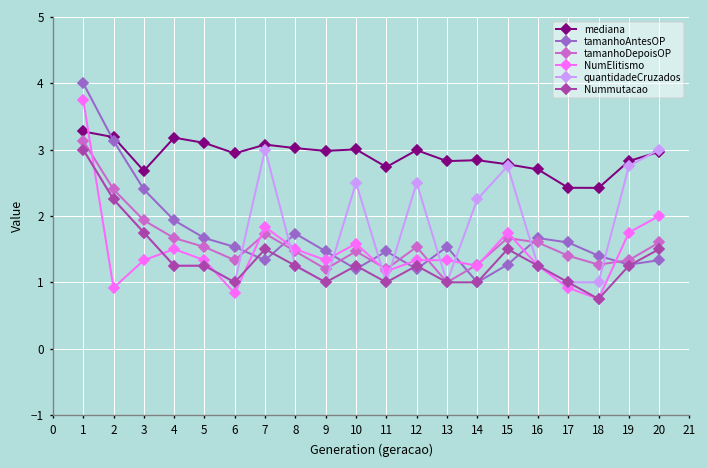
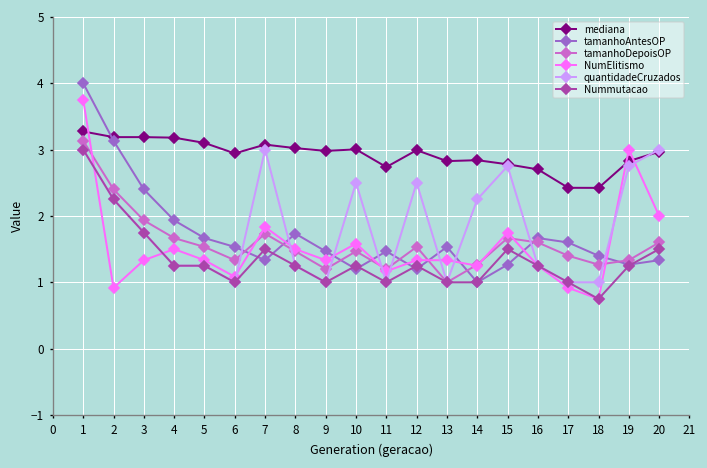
  {
    "mediana": {
      "1": 3.3,
      "2": 3.2,
-     "3": 2.7,
+     "3": 3.2,
      "4": 3.2,
      "5": 3.1,
      "6": 2.9,
      "7": 3.1,
      "8": 3.0,
      "9": 3.0,
      "10": 3.0,
      "11": 2.7,
      "12": 3.0,
      "13": 2.8,
      "14": 2.8,
      "16": 2.7,
      "17": 2.4,
      "18": 2.4,
      "19": 2.8
    },
    "NumElitismo": {
      "1": 3.8,
      "2": 0.9,
      "3": 1.3,
      "4": 1.5,
      "5": 1.3,
-     "6": 0.8,
+     "6": 1.1,
      "7": 1.8,
      "9": 1.3,
      "10": 1.6,
      "12": 1.3,
      "13": 1.3,
      "15": 1.8,
      "17": 0.9,
-     "19": 1.8,
+     "19": 3.0,
      "20": 2.0
    },
    "quantidadeCruzados": {
      "7": 3.0,
      "10": 2.5,
      "12": 2.5,
      "14": 2.3,
      "18": 1.0,
      "19": 2.8
    }
  }
